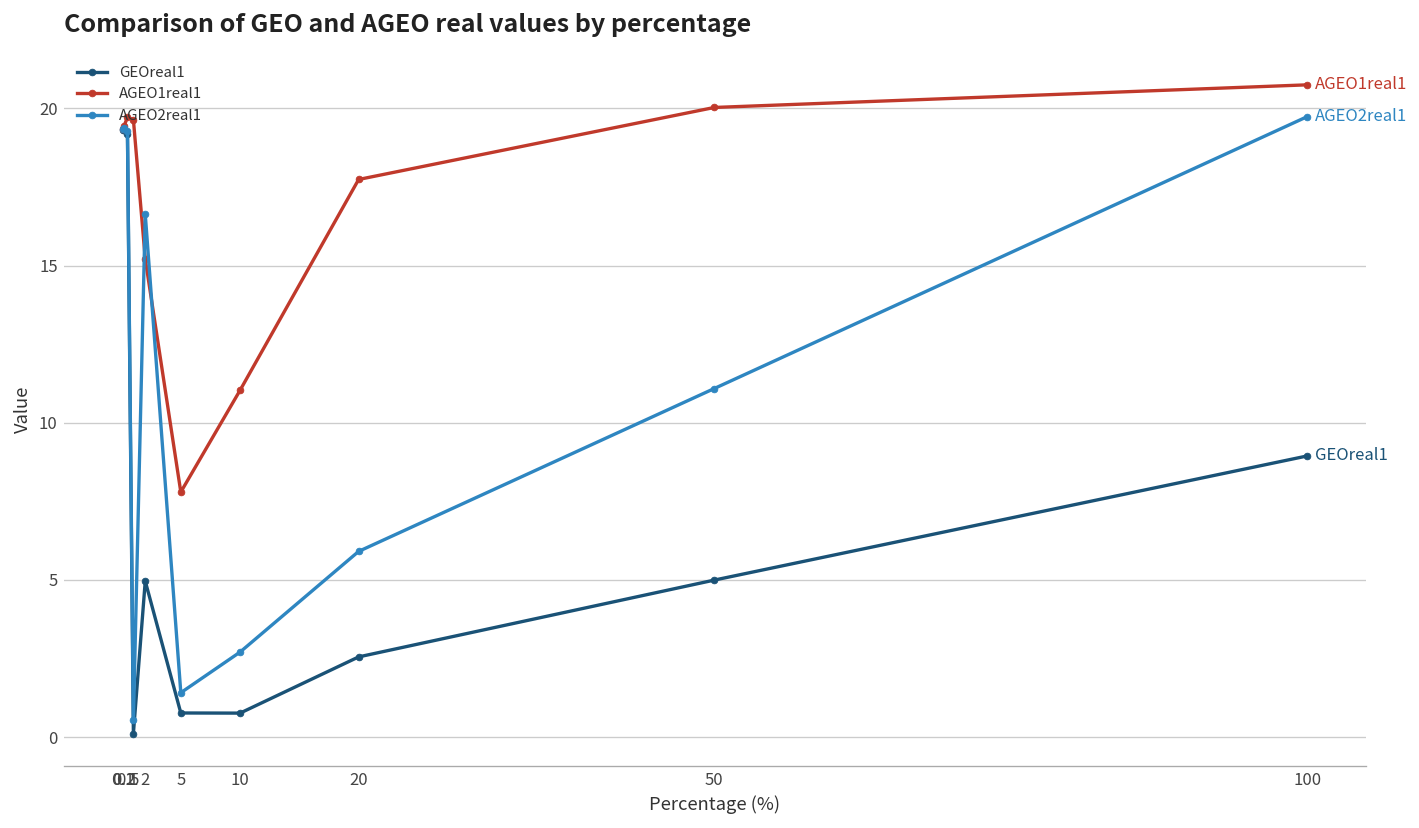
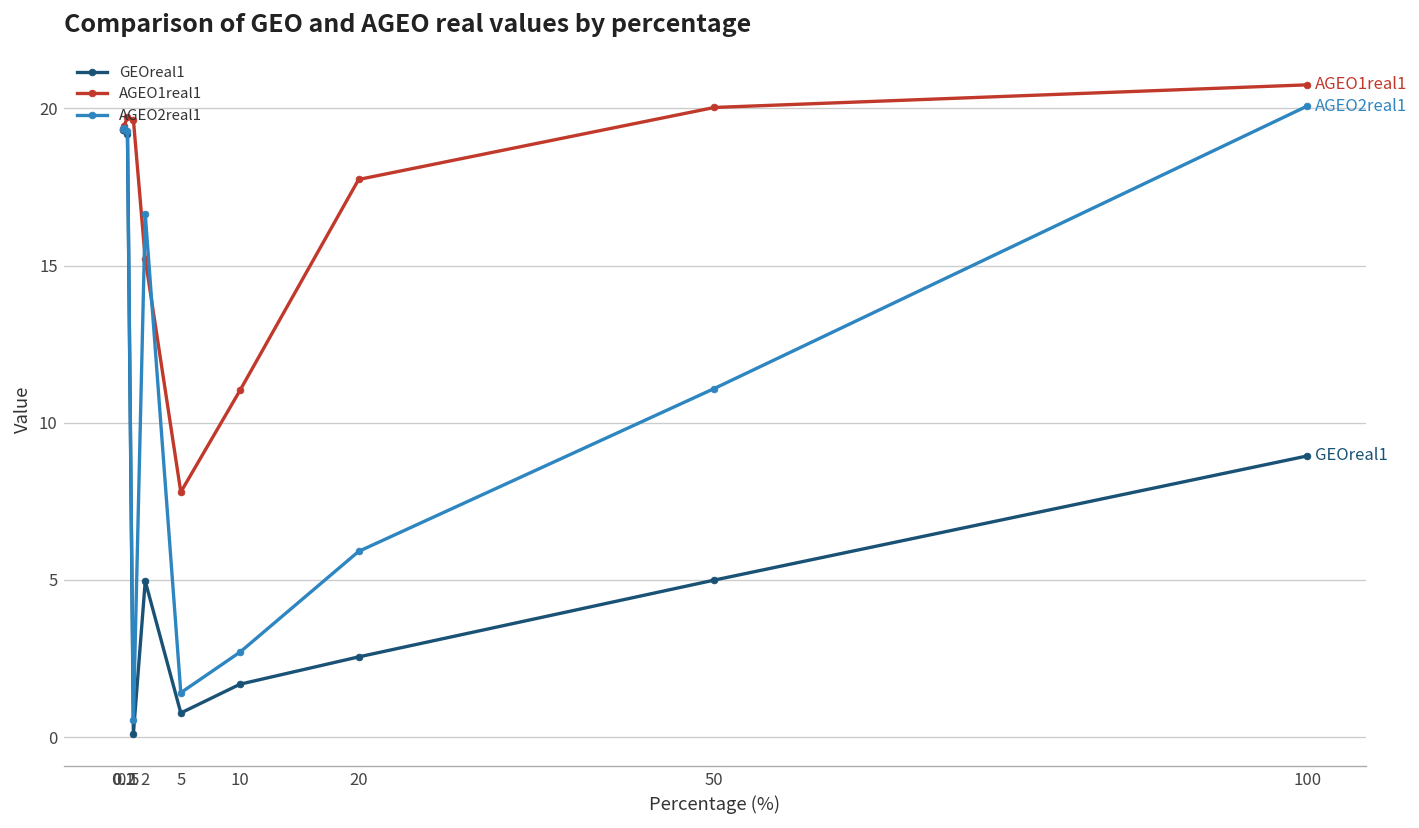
  {
    "GEOreal1": {
      "2": 5.0,
      "5": 0.8,
-     "10": 0.8,
+     "10": 1.7,
      "20": 2.5,
      "50": 5.0,
      "100": 8.9
    },
    "AGEO1real1": {
      "2": 15.2,
      "5": 7.8,
      "10": 11.0,
      "20": 17.7,
      "50": 20.0,
      "100": 20.7
    },
    "AGEO2real1": {
      "2": 16.6,
      "5": 1.4,
      "10": 2.7,
      "20": 5.9,
      "50": 11.1,
-     "100": 19.7
+     "100": 20.1
    }
  }
